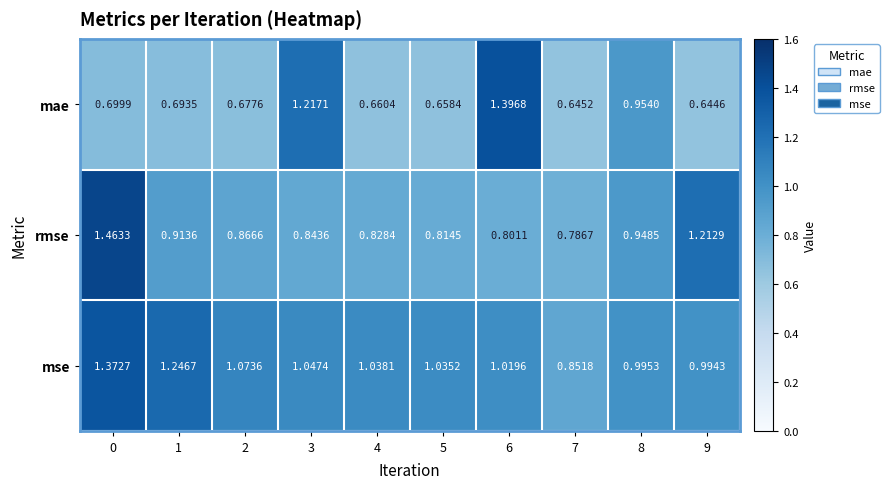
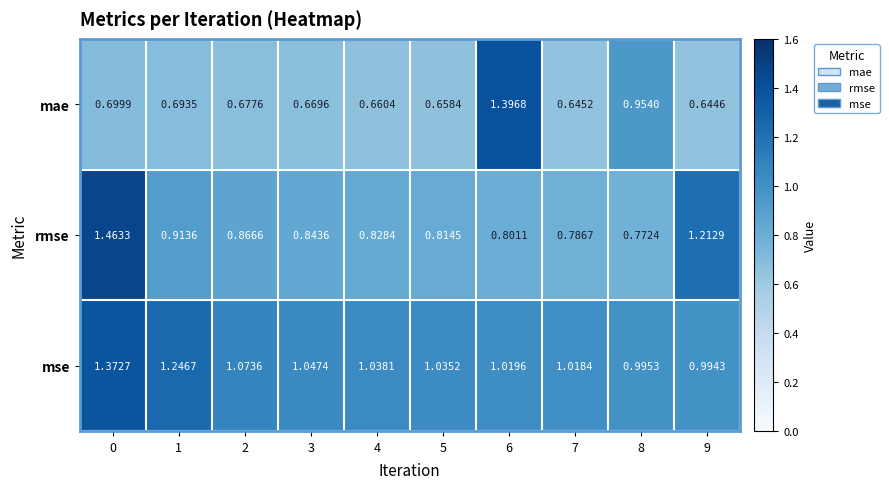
  {
    "mae": {
      "0": 0.6999,
      "1": 0.6935,
      "2": 0.6776,
-     "3": 1.2171,
+     "3": 0.6696,
      "4": 0.6604,
      "5": 0.6584,
      "6": 1.3968,
      "7": 0.6452,
      "8": 0.9540,
      "9": 0.6446
    },
    "rmse": {
      "0": 1.4633,
      "1": 0.9136,
      "2": 0.8666,
      "3": 0.8436,
      "4": 0.8284,
      "5": 0.8145,
      "6": 0.8011,
      "7": 0.7867,
-     "8": 0.9485,
+     "8": 0.7724,
      "9": 1.2129
    },
    "mse": {
      "0": 1.3727,
      "1": 1.2467,
      "2": 1.0736,
      "3": 1.0474,
      "4": 1.0381,
      "5": 1.0352,
      "6": 1.0196,
-     "7": 0.8518,
+     "7": 1.0184,
      "8": 0.9953,
      "9": 0.9943
    }
  }
